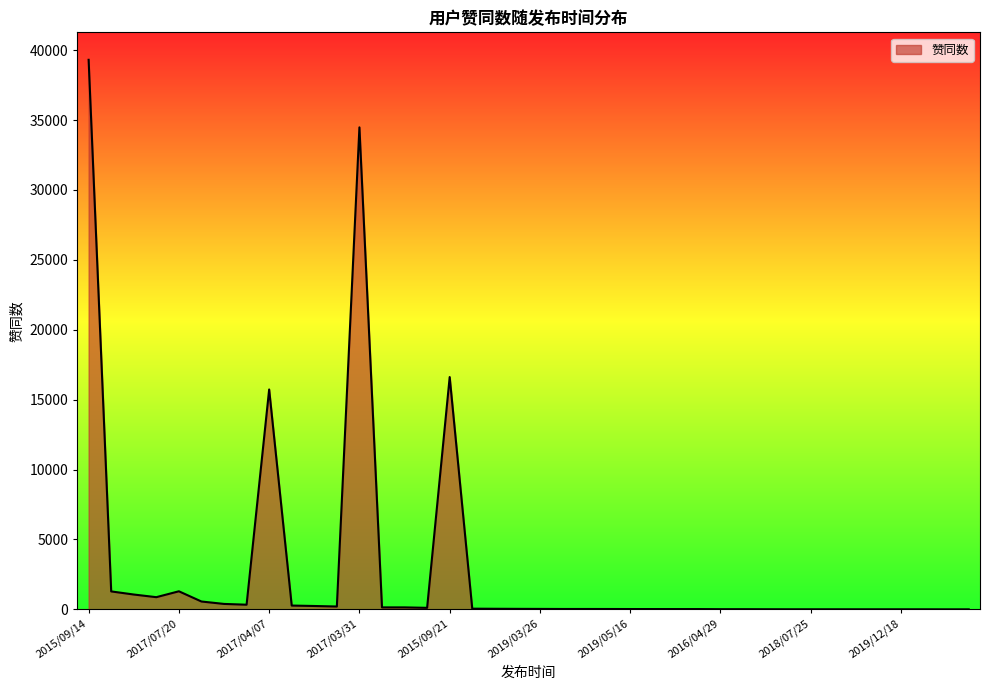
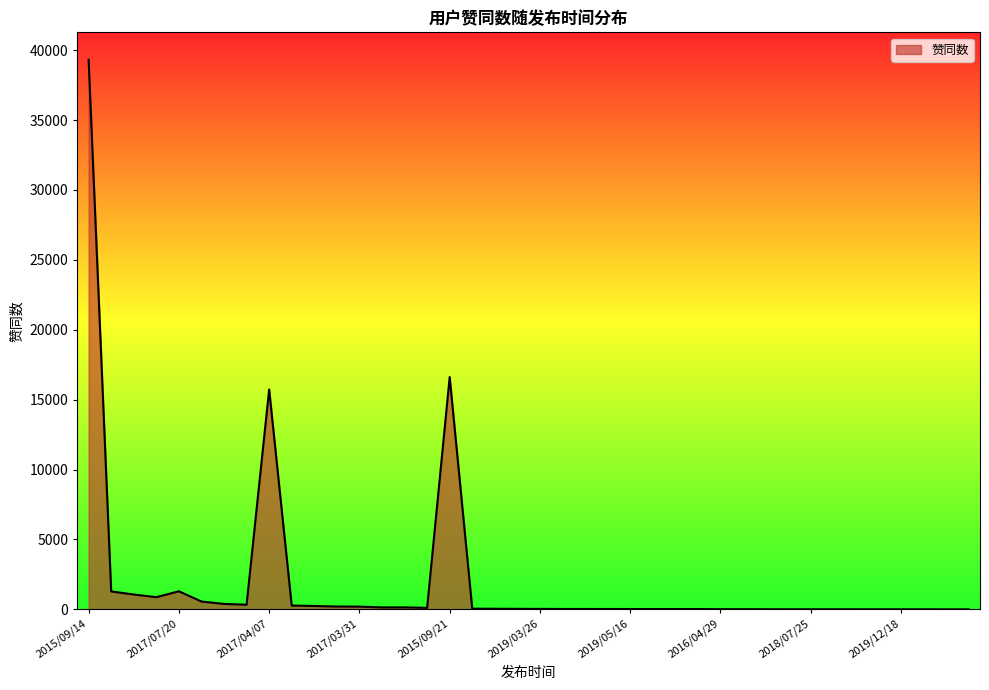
  {
    "2015/09/14": 39300,
    "2017/07/20": 1300,
    "2017/04/07": 15700,
-   "2017/03/31": 34500,
+   "2017/03/31": 200,
    "2015/09/21": 16600,
    "2019/03/26": 0,
    "2019/05/16": 0,
    "2016/04/29": 0,
    "2019/12/18": 0
  }
